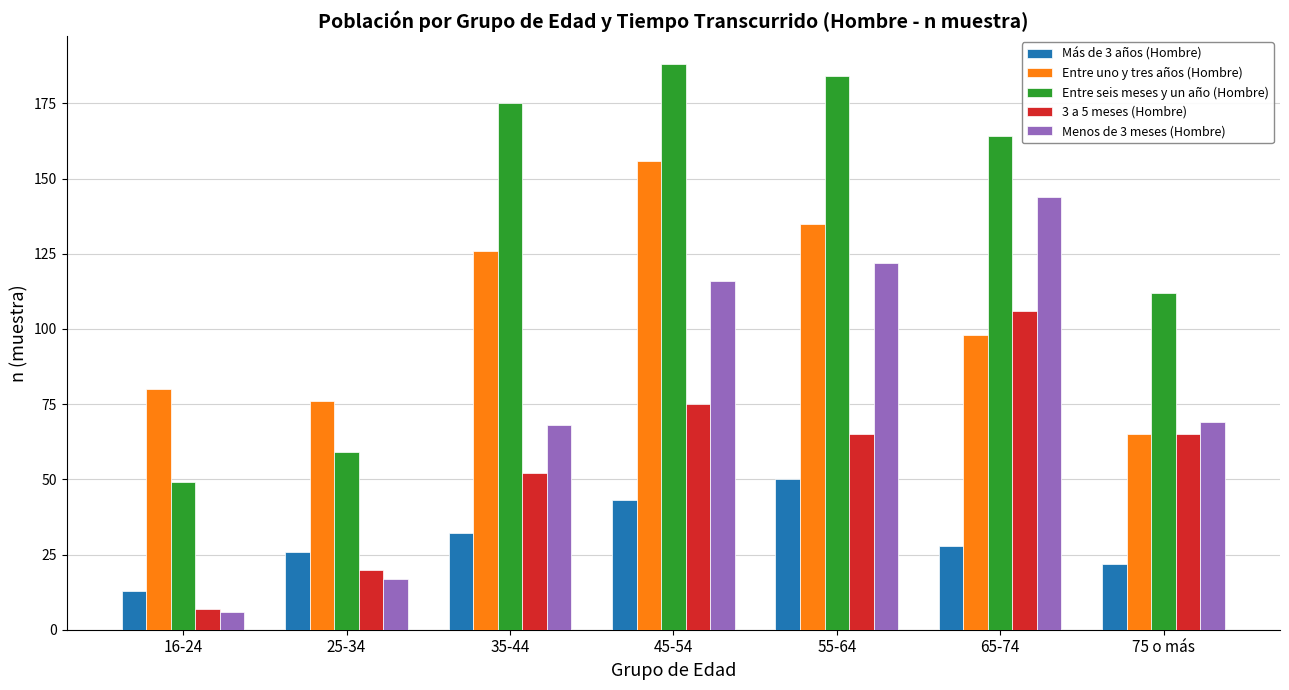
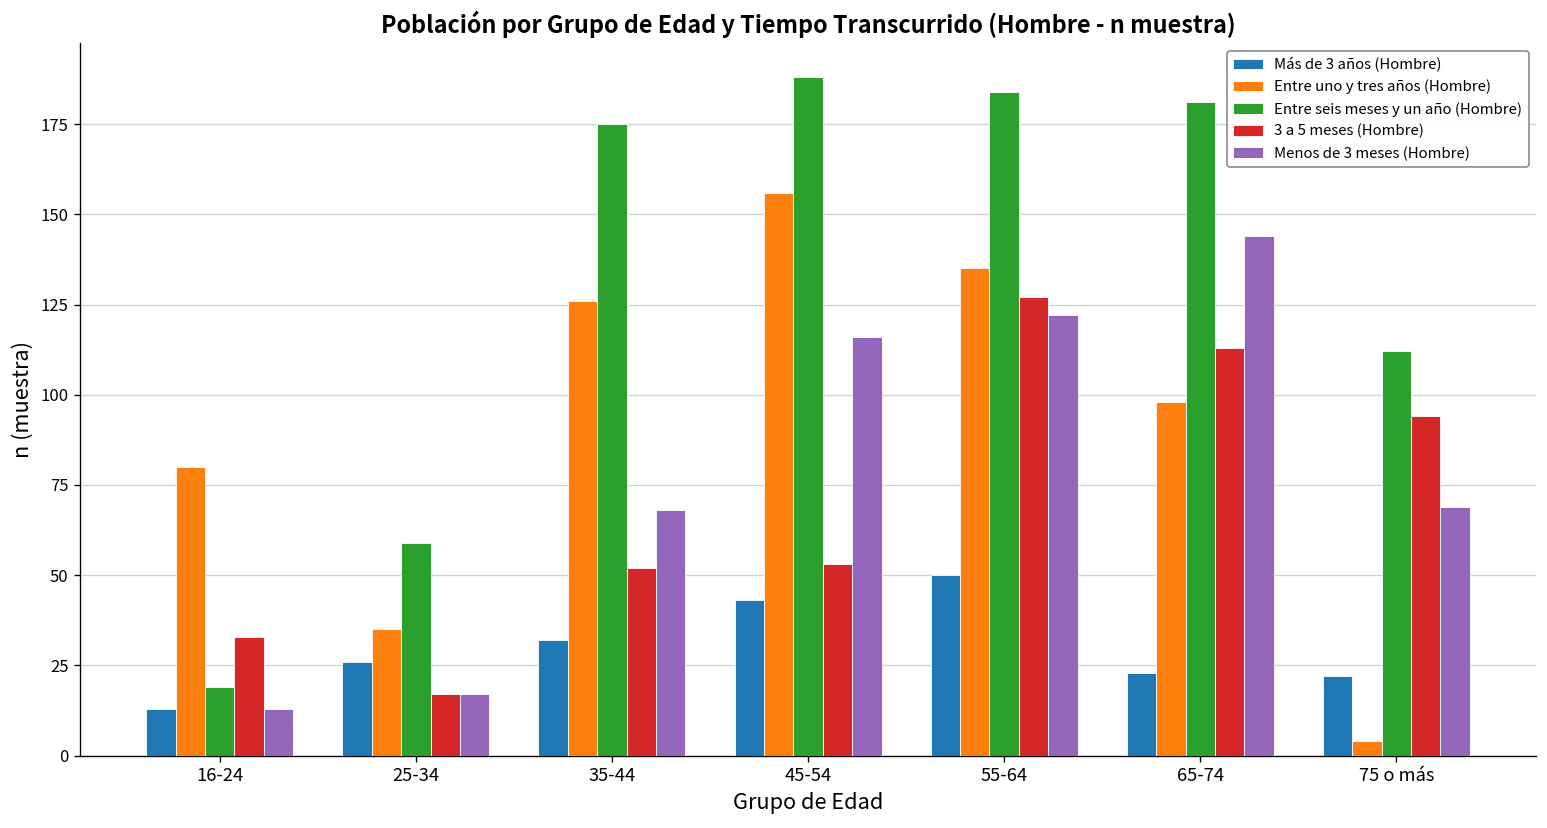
  {
    "Más de 3 años (Hombre)": {
      "16-24": 13,
      "25-34": 26,
      "35-44": 32,
      "45-54": 43,
      "55-64": 50,
-     "65-74": 28,
+     "65-74": 23,
      "75 o más": 22
    },
    "Entre uno y tres años (Hombre)": {
      "16-24": 80,
-     "25-34": 76,
+     "25-34": 35,
      "35-44": 126,
      "45-54": 156,
      "55-64": 135,
      "65-74": 98,
-     "75 o más": 65
+     "75 o más": 4
    },
    "Entre seis meses y un año (Hombre)": {
-     "16-24": 49,
+     "16-24": 19,
      "25-34": 59,
      "35-44": 175,
      "45-54": 188,
      "55-64": 184,
-     "65-74": 164,
+     "65-74": 181,
      "75 o más": 112
    },
    "3 a 5 meses (Hombre)": {
-     "16-24": 7,
-     "25-34": 20,
+     "16-24": 33,
+     "25-34": 17,
      "35-44": 52,
-     "45-54": 75,
-     "55-64": 65,
-     "65-74": 106,
-     "75 o más": 65
+     "45-54": 53,
+     "55-64": 127,
+     "65-74": 113,
+     "75 o más": 94
    },
    "Menos de 3 meses (Hombre)": {
-     "16-24": 6,
+     "16-24": 13,
      "25-34": 17,
      "35-44": 68,
      "45-54": 116,
      "55-64": 122,
      "65-74": 144,
      "75 o más": 69
    }
  }
